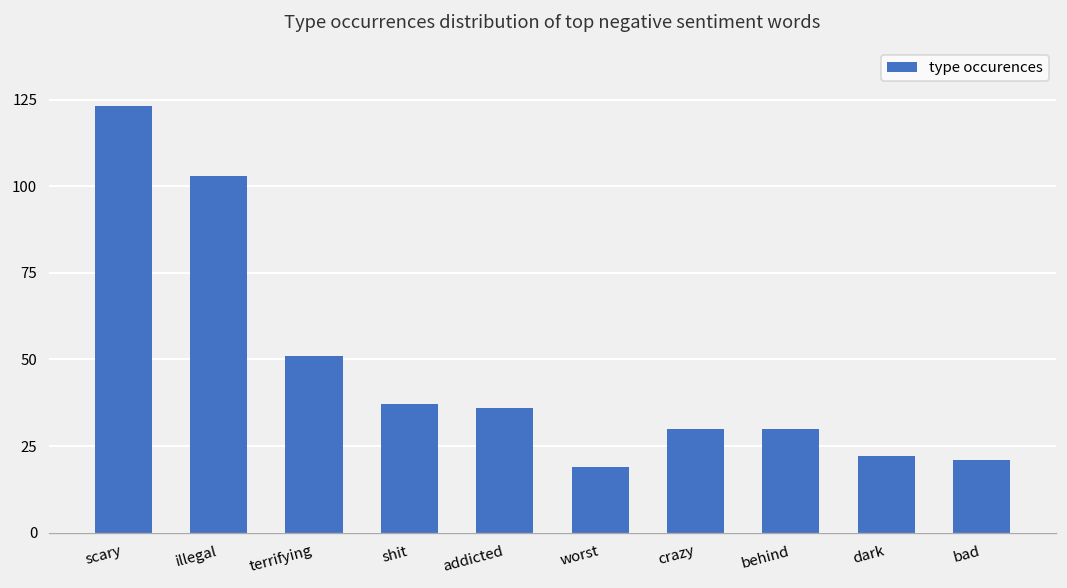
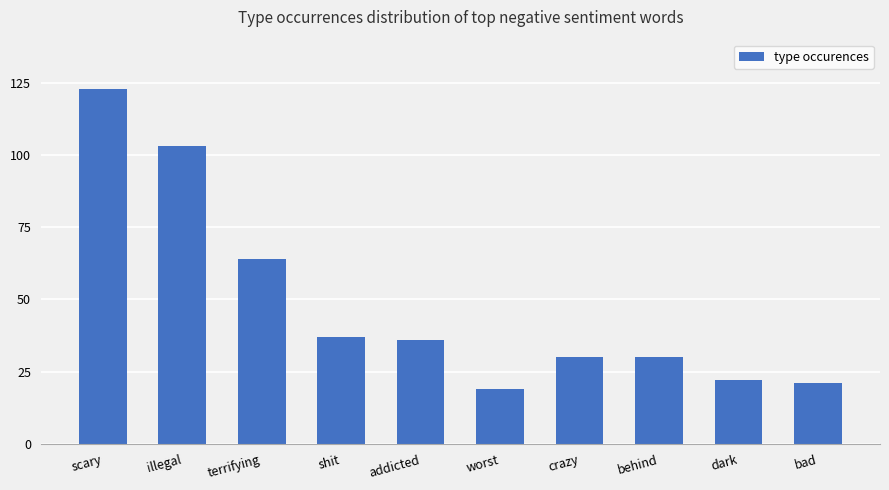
  {
    "scary": 123,
    "illegal": 103,
-   "terrifying": 51,
+   "terrifying": 64,
    "shit": 37,
    "addicted": 36,
    "worst": 19,
    "crazy": 30,
    "behind": 30,
    "dark": 22,
    "bad": 21
  }
